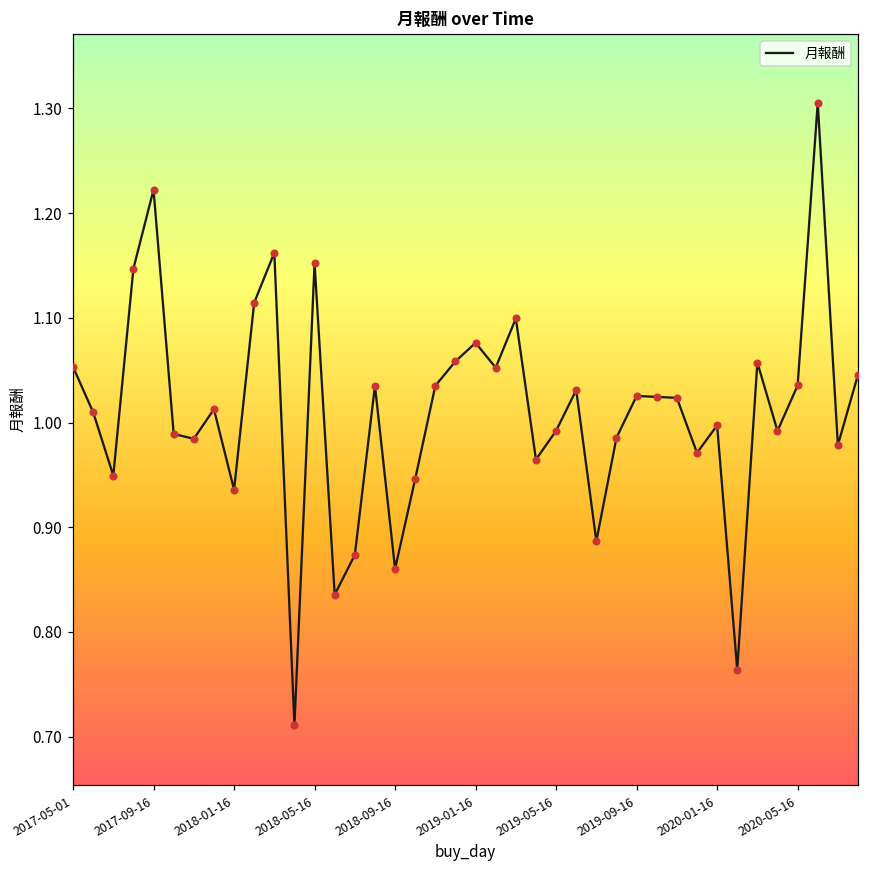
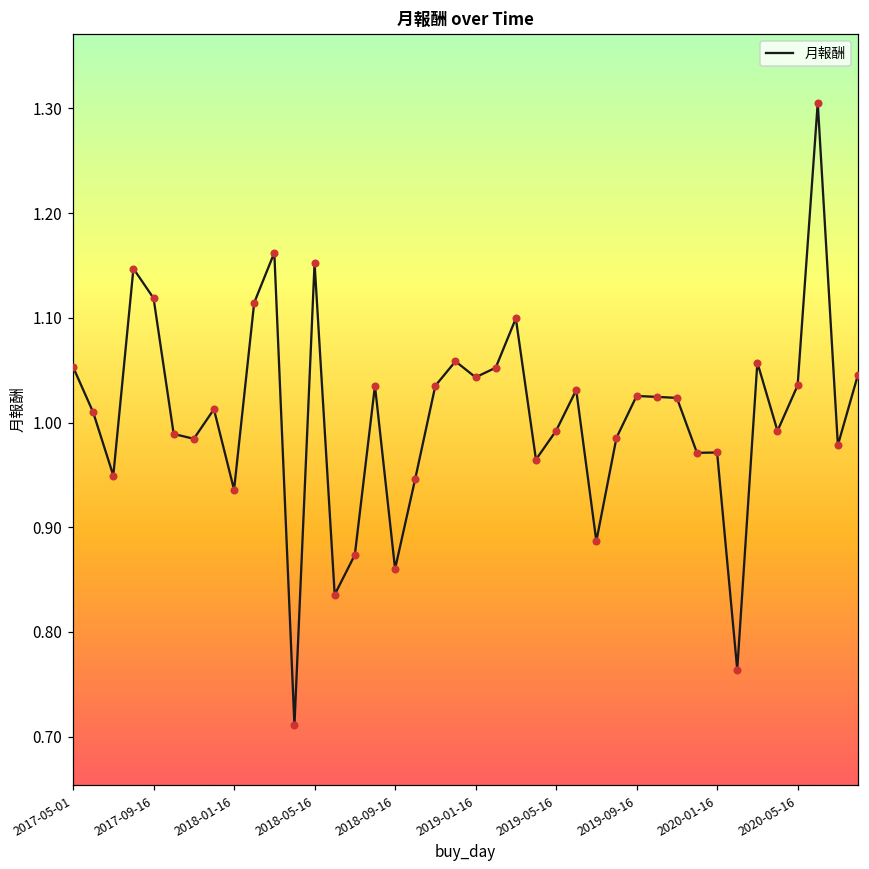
  {
    "2017-05-01": 1.05,
-   "2017-09-16": 1.22,
+   "2017-09-16": 1.12,
    "2018-01-16": 0.94,
    "2018-05-16": 1.15,
    "2018-09-16": 0.86,
-   "2019-01-16": 1.08,
+   "2019-01-16": 1.04,
    "2019-05-16": 0.99,
    "2019-09-16": 1.03,
-   "2020-01-16": 1.00,
+   "2020-01-16": 0.97,
    "2020-05-16": 1.04
  }
